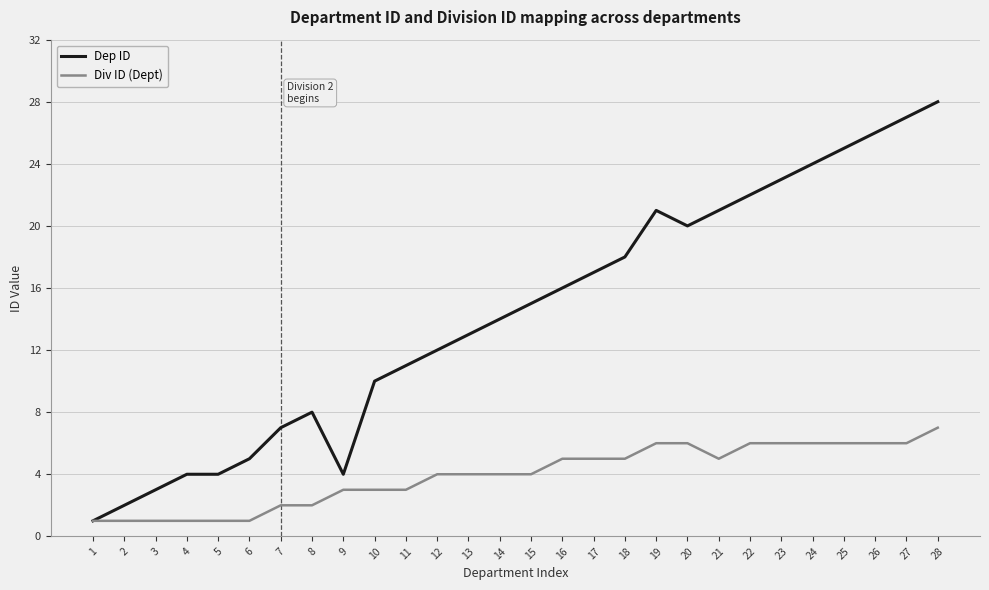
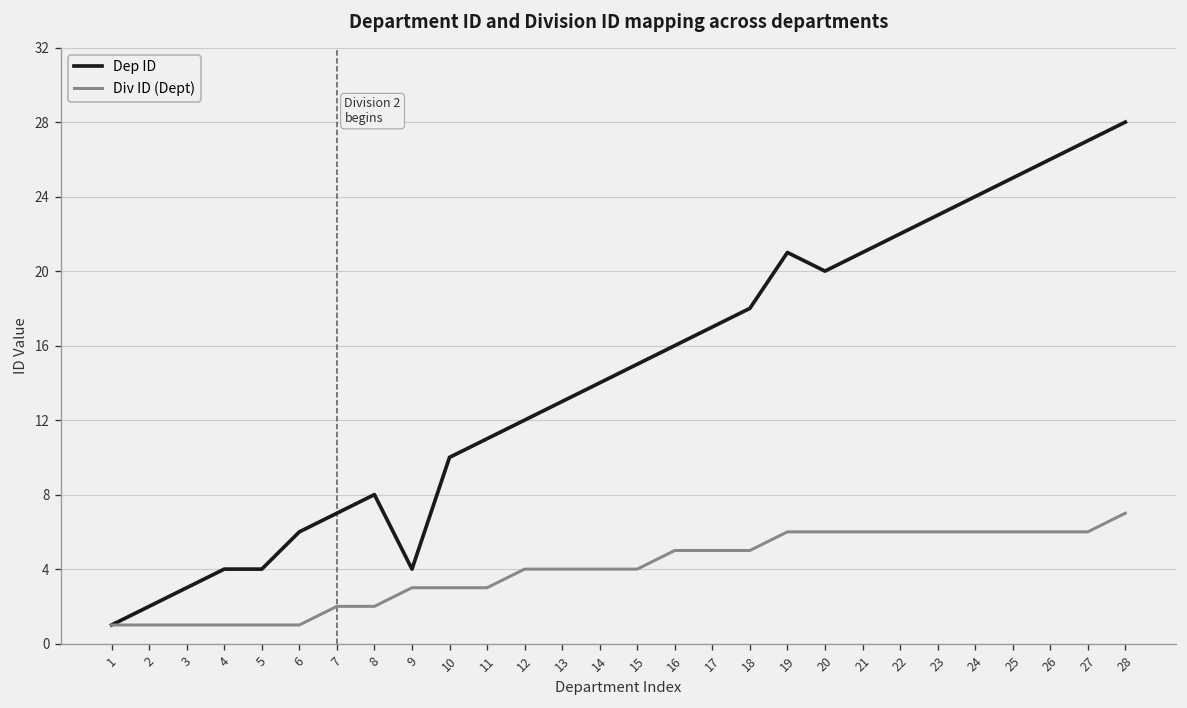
  {
    "Dep ID": {
      "2": 2,
      "3": 3,
      "4": 4,
      "5": 4,
-     "6": 5,
+     "6": 6,
      "7": 7,
      "8": 8,
      "9": 4,
      "10": 10,
      "11": 11,
      "12": 12,
      "13": 13,
      "14": 14,
      "15": 15,
      "16": 16,
      "17": 17,
      "18": 18,
      "19": 21,
      "20": 20,
      "21": 21,
      "22": 22,
      "23": 23,
      "24": 24,
      "25": 25,
      "26": 26,
      "27": 27,
      "28": 28
    },
    "Div ID (Dept)": {
      "2": 1,
      "3": 1,
      "4": 1,
      "5": 1,
      "6": 1,
      "7": 2,
      "8": 2,
      "9": 3,
      "10": 3,
      "11": 3,
      "12": 4,
      "13": 4,
      "14": 4,
      "15": 4,
      "16": 5,
      "17": 5,
      "18": 5,
      "19": 6,
      "20": 6,
-     "21": 5,
+     "21": 6,
      "22": 6,
      "23": 6,
      "24": 6,
      "25": 6,
      "26": 6,
      "27": 6,
      "28": 7
    }
  }
